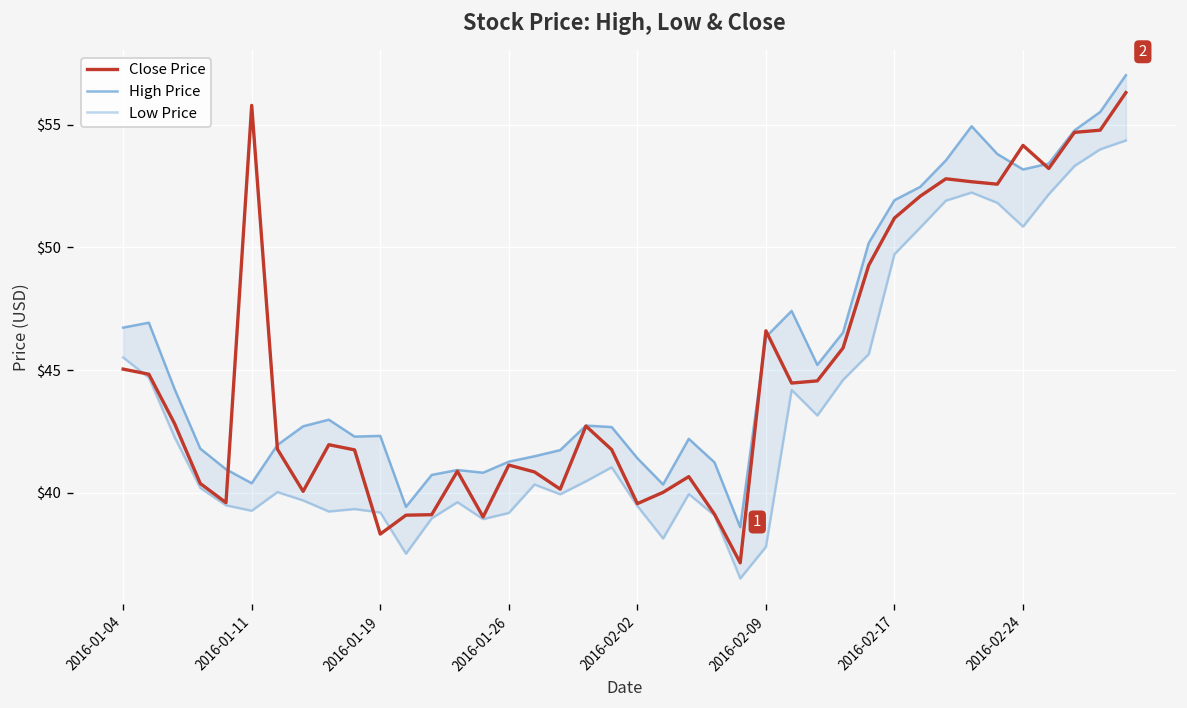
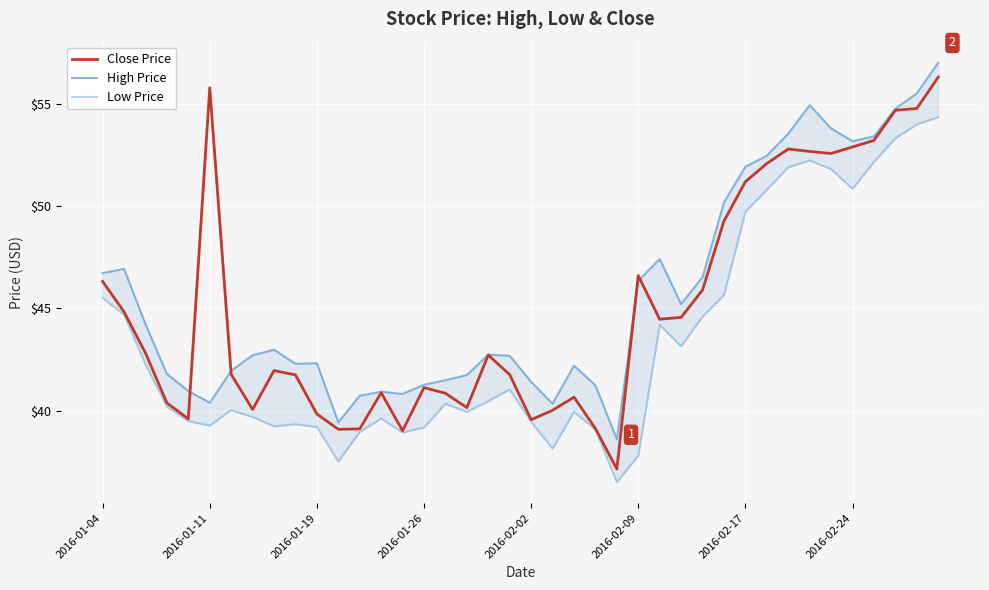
  {
    "Close Price": {
-     "2016-01-04": "$45.0",
+     "2016-01-04": "$46.3",
      "2016-01-11": "$55.8",
-     "2016-01-19": "$38.3",
+     "2016-01-19": "$39.8",
      "2016-01-26": "$41.1",
      "2016-02-09": "$46.6",
      "2016-02-17": "$51.2",
-     "2016-02-24": "$54.2"
+     "2016-02-24": "$52.9"
    }
  }
